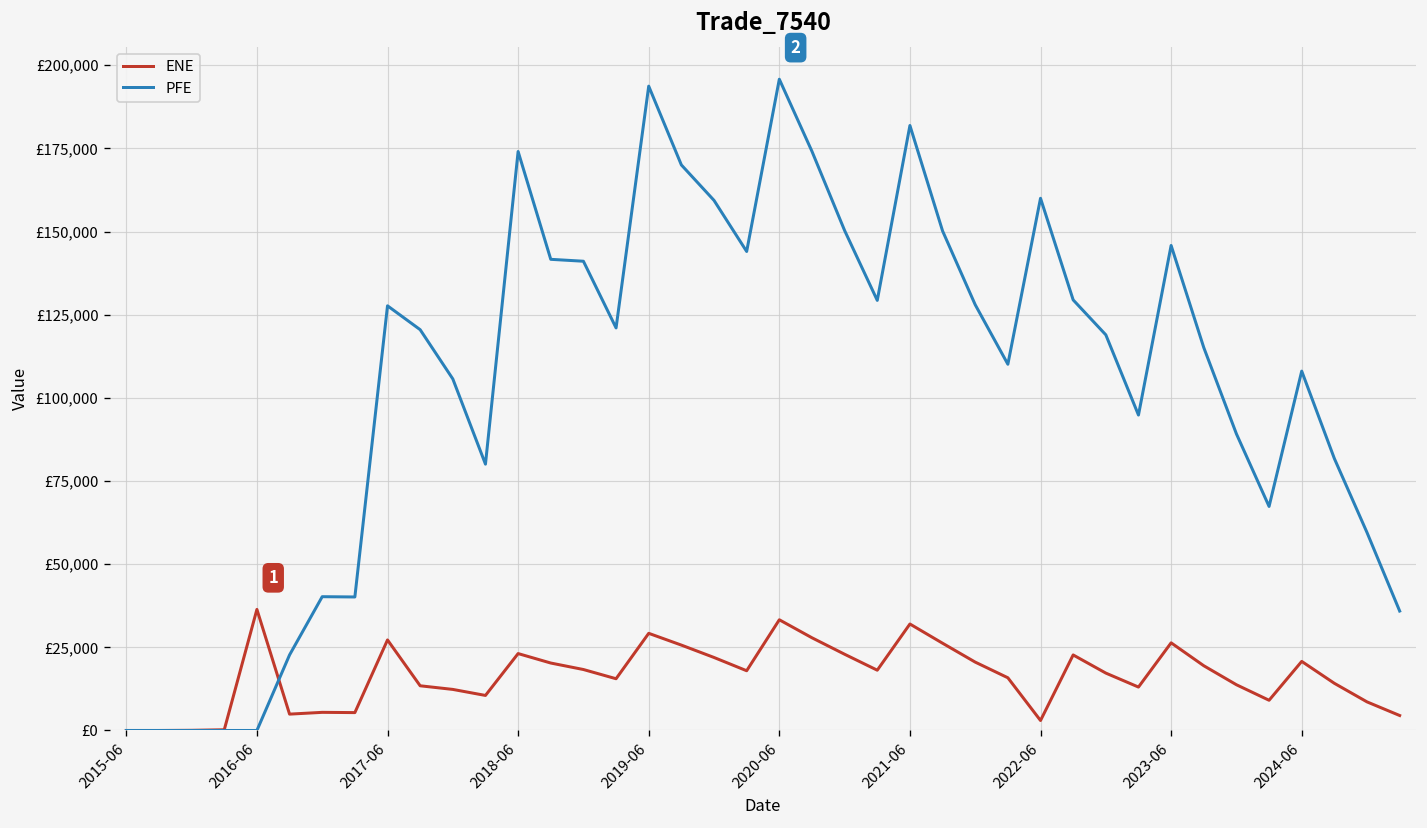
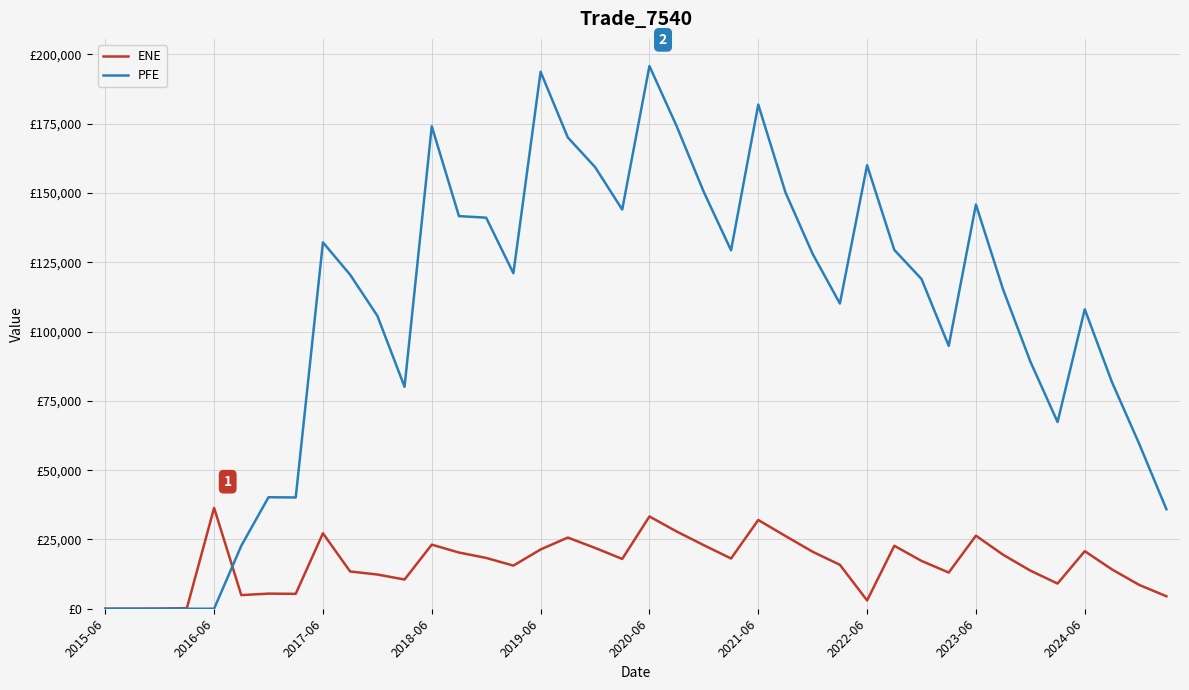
  {
    "ENE": {
      "2017-06": "£27,000",
      "2018-06": "£23,000",
-     "2019-06": "£29,000",
+     "2019-06": "£21,000",
      "2020-06": "£33,000",
      "2021-06": "£32,000",
      "2022-06": "£3,000",
      "2023-06": "£26,000",
      "2024-06": "£21,000"
    },
    "PFE": {
      "2016-06": "£0",
-     "2017-06": "£128,000",
+     "2017-06": "£132,000",
      "2018-06": "£174,000",
      "2019-06": "£194,000",
      "2021-06": "£182,000",
      "2022-06": "£160,000",
      "2023-06": "£146,000",
      "2024-06": "£108,000"
    }
  }
